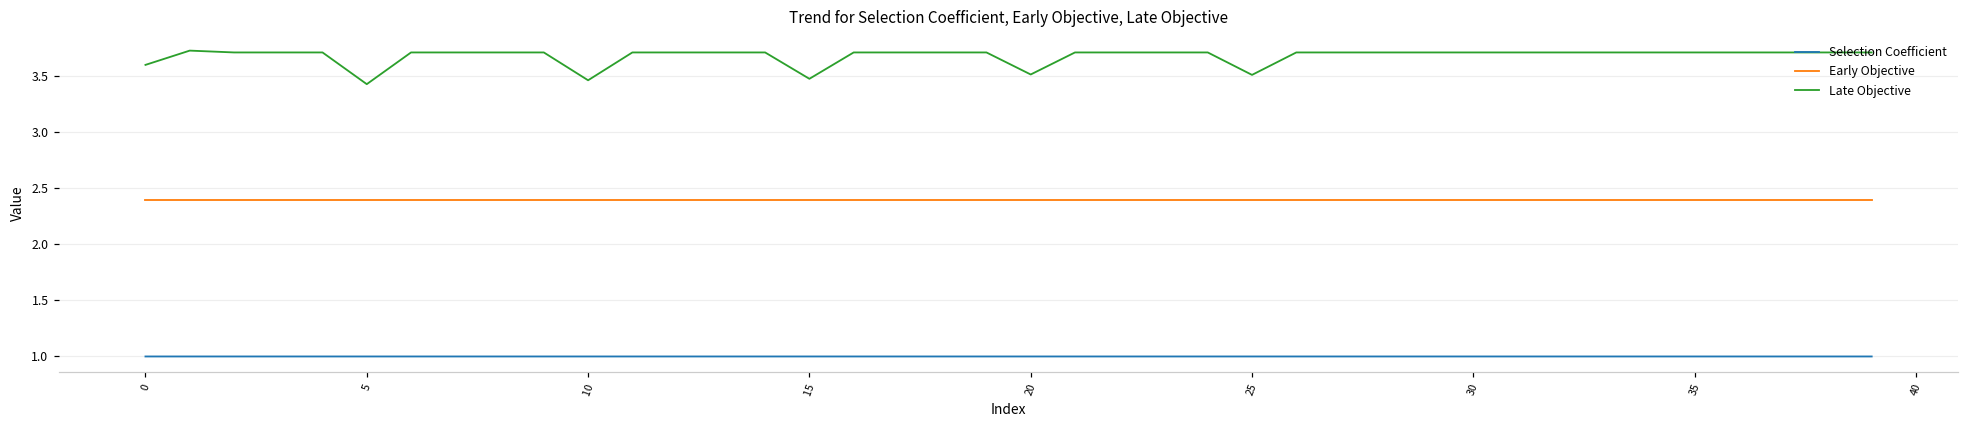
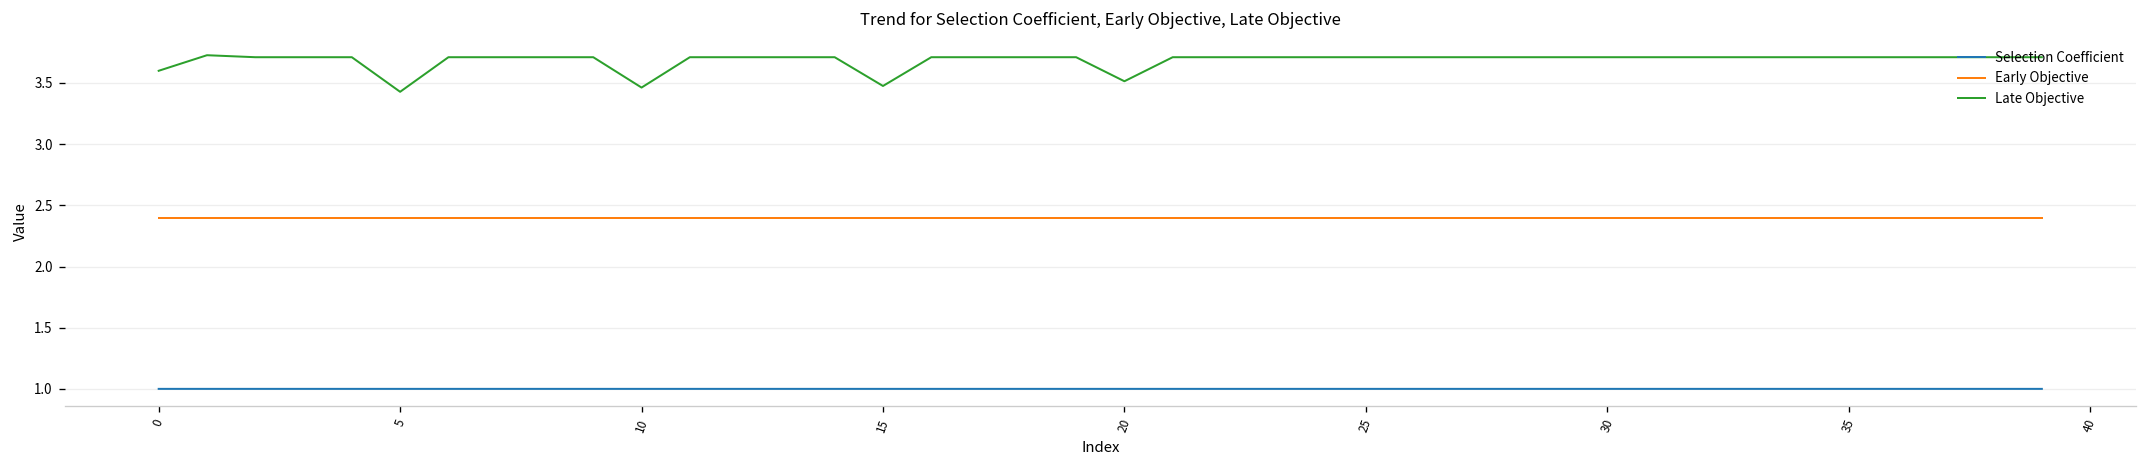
  {
    "Selection Coefficient": {
      "0": 1.00,
      "5": 1.00,
      "10": 1.00,
      "15": 1.00,
      "20": 1.00,
      "25": 1.00,
      "30": 1.00,
      "35": 1.00
    },
    "Early Objective": {
      "0": 2.40,
      "5": 2.40,
      "10": 2.40,
      "15": 2.40,
      "20": 2.40,
      "25": 2.40,
      "30": 2.40,
      "35": 2.40
    },
    "Late Objective": {
      "0": 3.60,
      "5": 3.43,
      "10": 3.46,
      "15": 3.48,
      "20": 3.51,
-     "25": 3.51,
+     "25": 3.71,
      "30": 3.71,
      "35": 3.71
    }
  }
